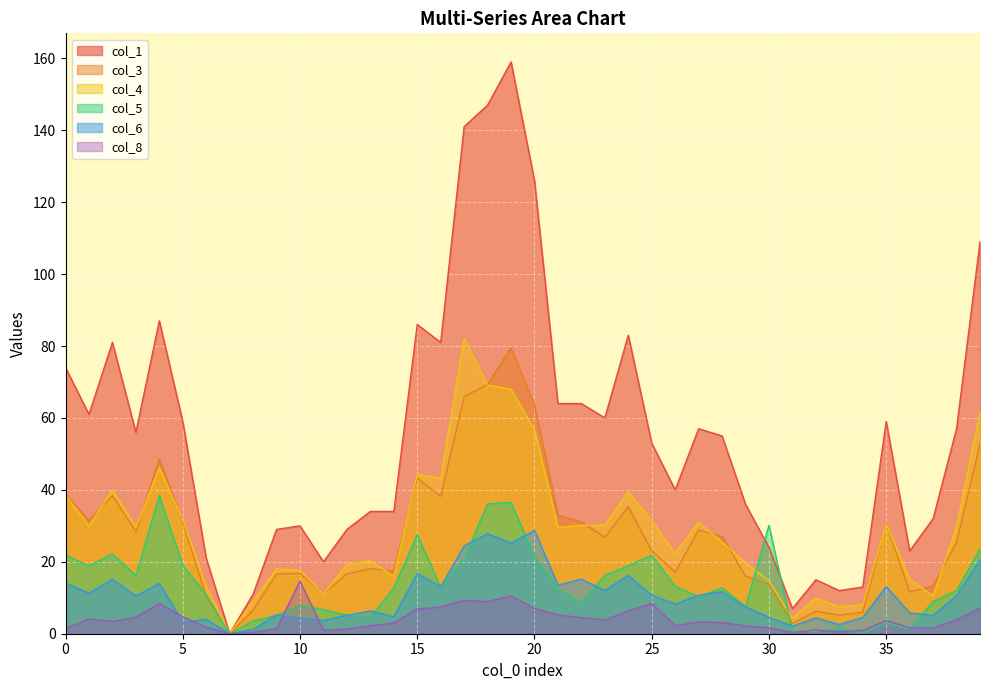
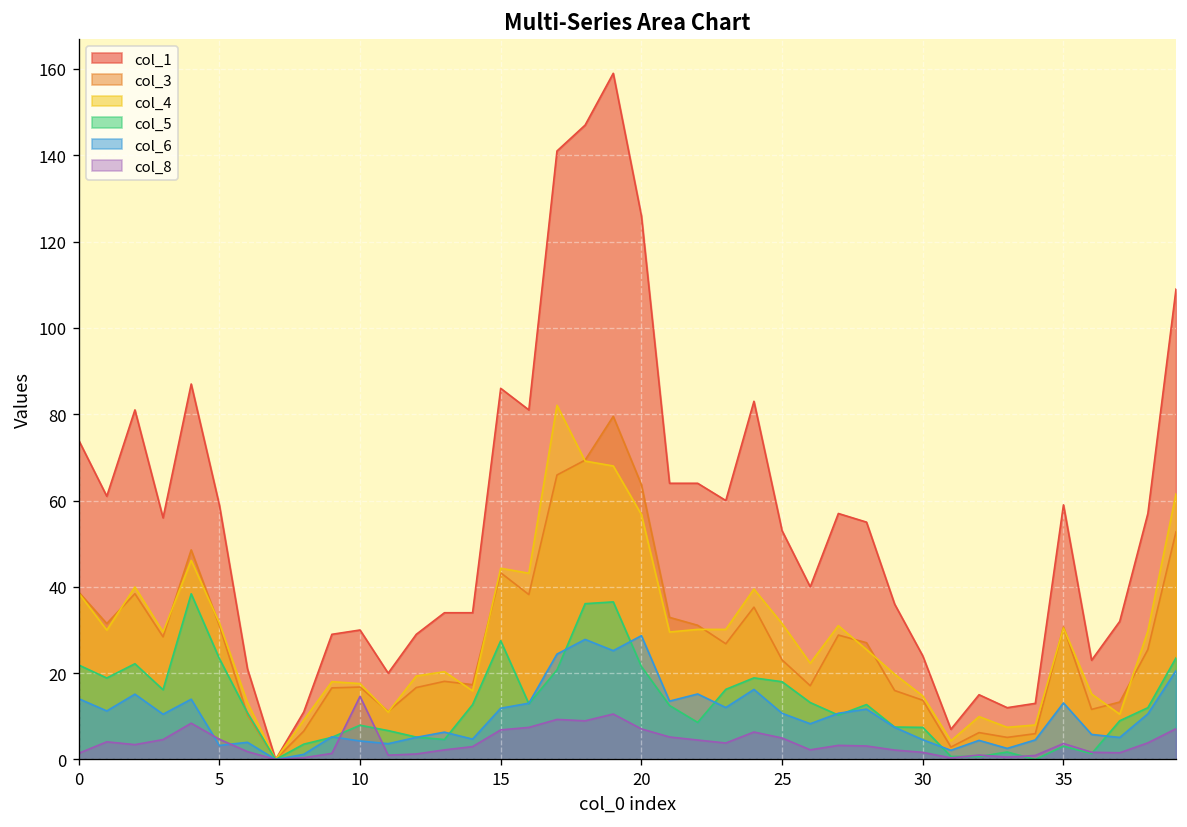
  {
    "col_5": {
      "0": 22,
-     "5": 19,
+     "5": 23,
      "10": 8,
      "15": 28,
      "20": 22,
-     "25": 22,
-     "30": 30
+     "25": 18,
+     "30": 7
    },
    "col_6": {
      "0": 14,
      "5": 3,
      "10": 4,
-     "15": 17,
+     "15": 12,
      "20": 29,
      "25": 11,
      "30": 5,
      "35": 13
    },
    "col_8": {
      "0": 1,
      "5": 5,
      "10": 15,
      "15": 7,
      "20": 7,
-     "25": 8,
+     "25": 5,
      "30": 2
    }
  }
